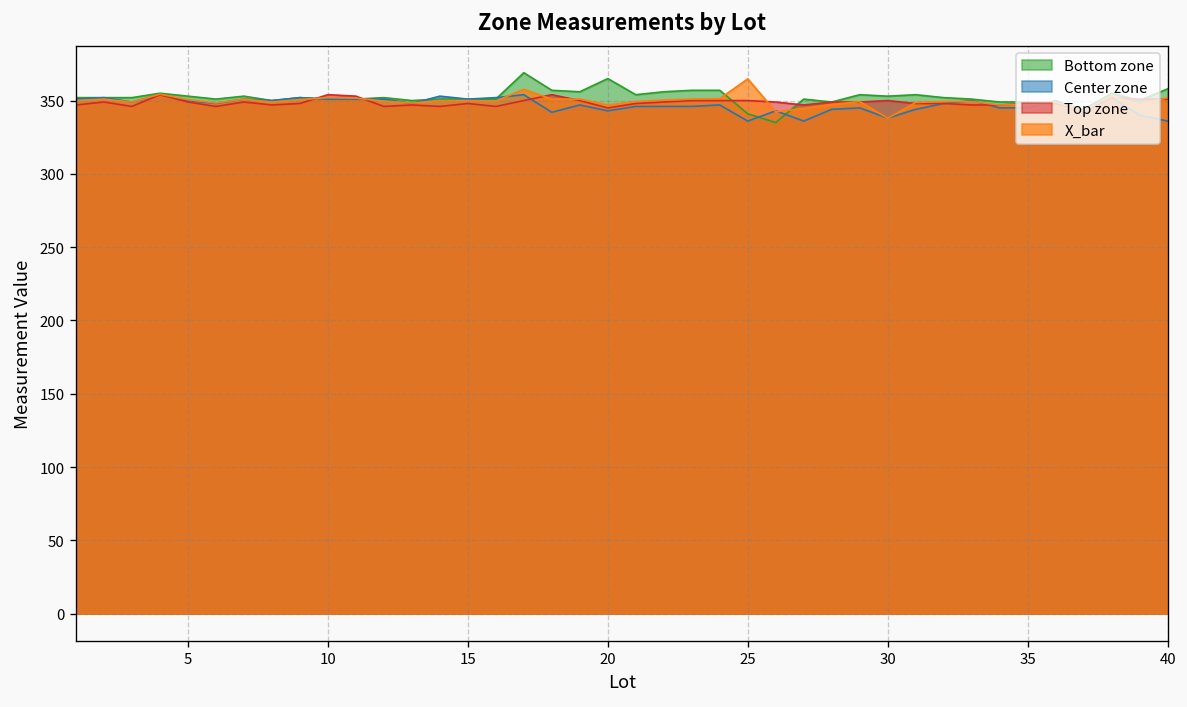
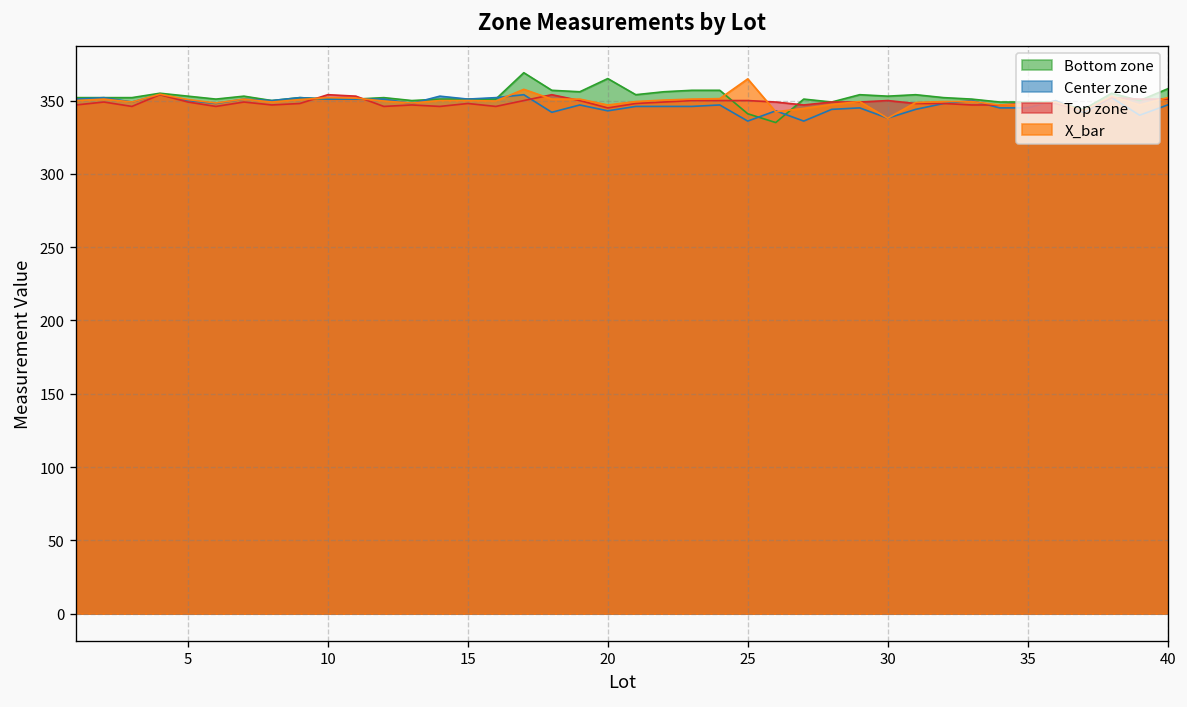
  {
    "Bottom zone": {
      "5": 353,
      "20": 365,
      "25": 341,
      "30": 353,
      "40": 358
    },
    "Center zone": {
      "25": 336,
-     "40": 336
+     "40": 347
    },
    "Top zone": {
      "25": 350,
      "30": 350
    },
    "X_bar": {
      "25": 365
    }
  }
